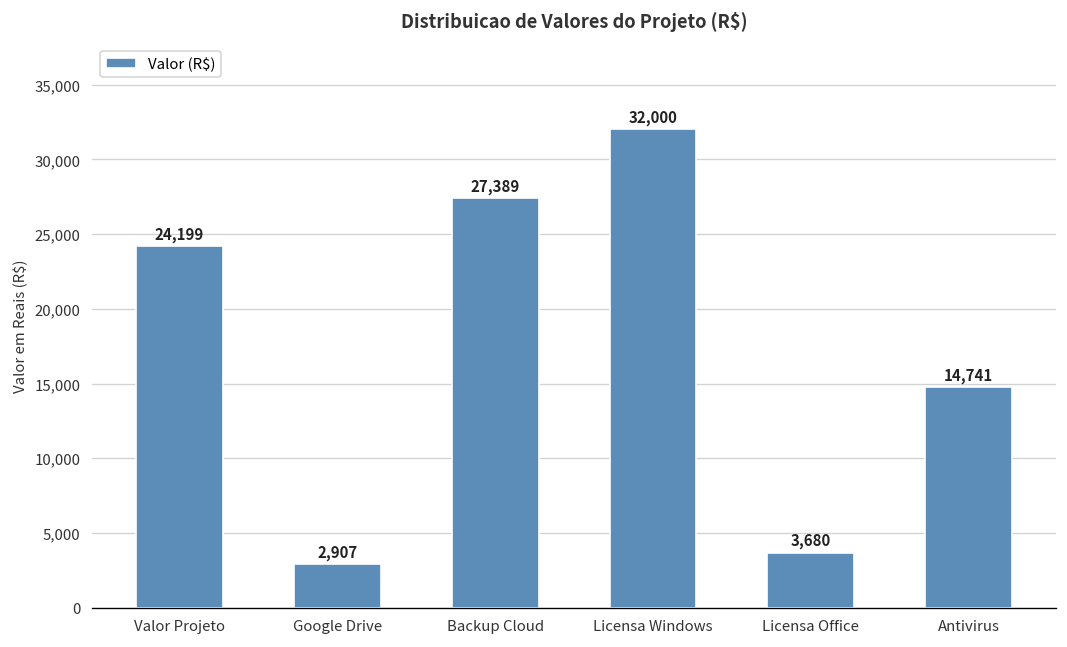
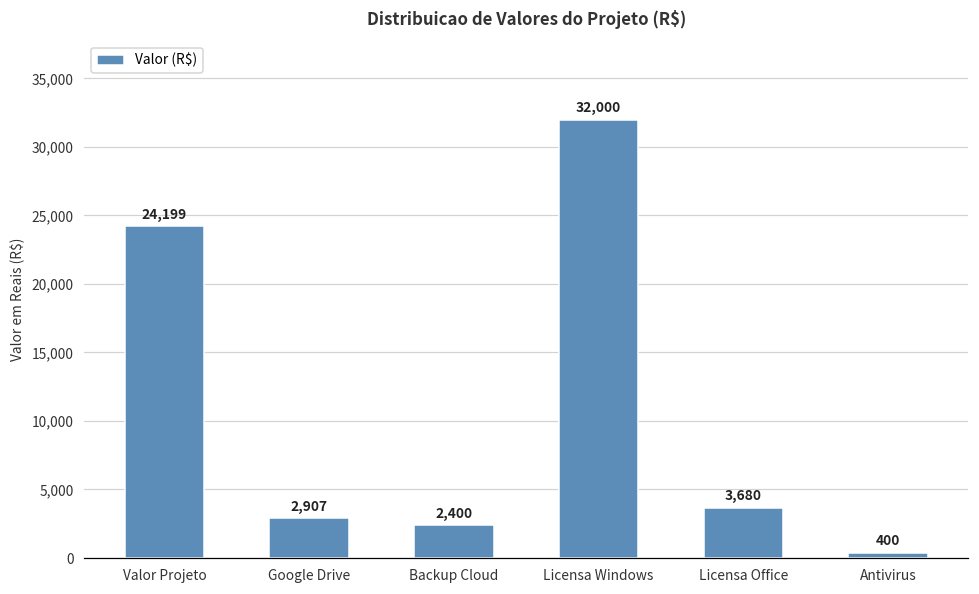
  {
    "Valor Projeto": "24,199",
    "Google Drive": "2,907",
-   "Backup Cloud": "27,389",
+   "Backup Cloud": "2,400",
    "Licensa Windows": "32,000",
    "Licensa Office": "3,680",
-   "Antivirus": "14,741"
+   "Antivirus": "400"
  }
